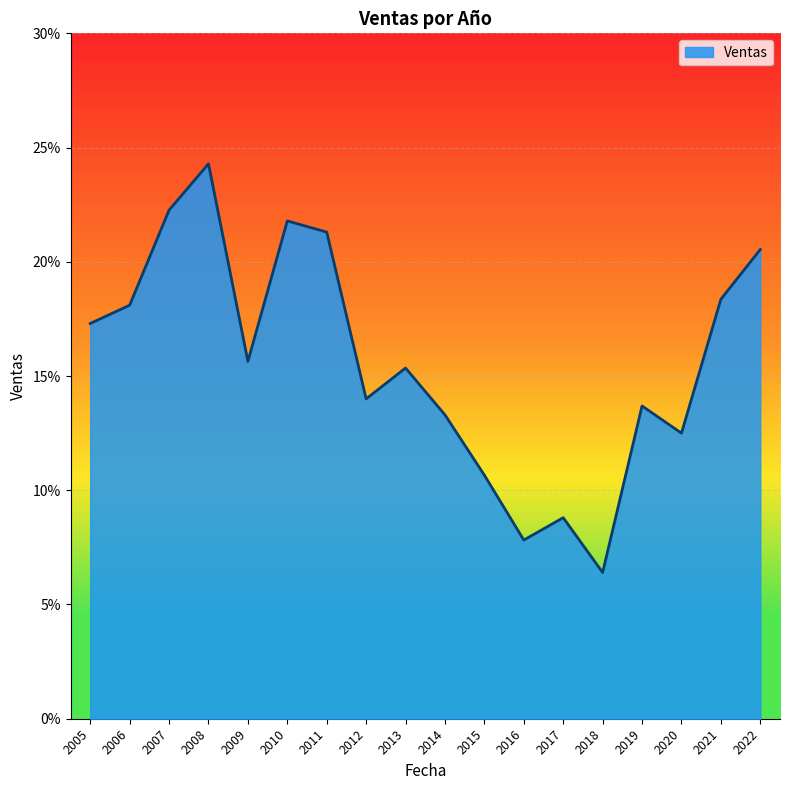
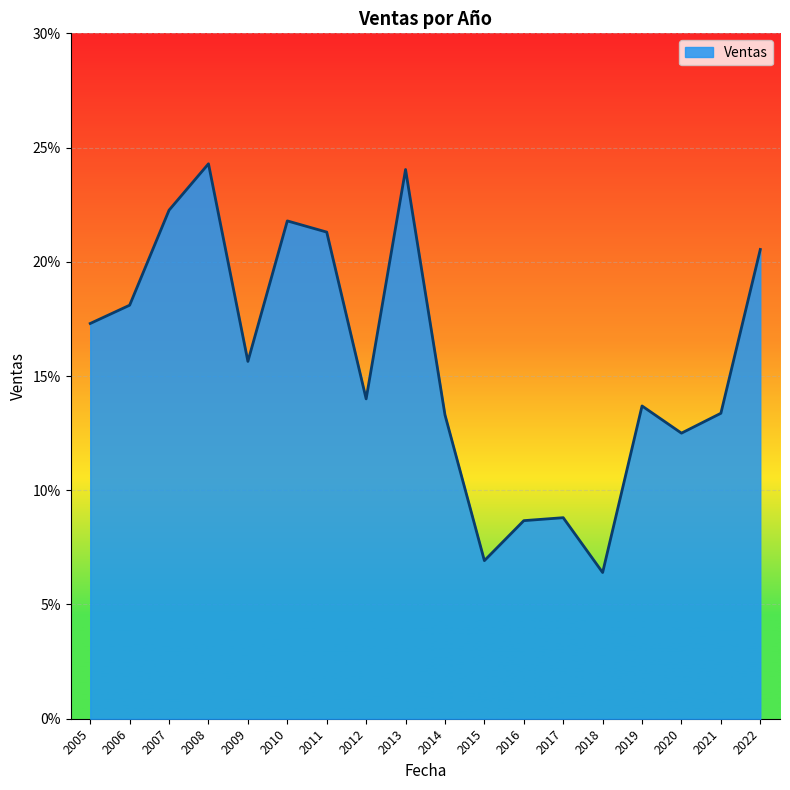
  {
    "2005": "17.3%",
    "2006": "18.1%",
    "2007": "22.3%",
    "2008": "24.3%",
    "2009": "15.6%",
    "2010": "21.8%",
    "2011": "21.3%",
    "2012": "14.0%",
-   "2013": "15.4%",
+   "2013": "24.0%",
    "2014": "13.3%",
-   "2015": "10.7%",
-   "2016": "7.8%",
+   "2015": "6.9%",
+   "2016": "8.7%",
    "2017": "8.8%",
    "2018": "6.4%",
    "2019": "13.7%",
    "2020": "12.5%",
-   "2021": "18.4%",
+   "2021": "13.4%",
    "2022": "20.5%"
  }
